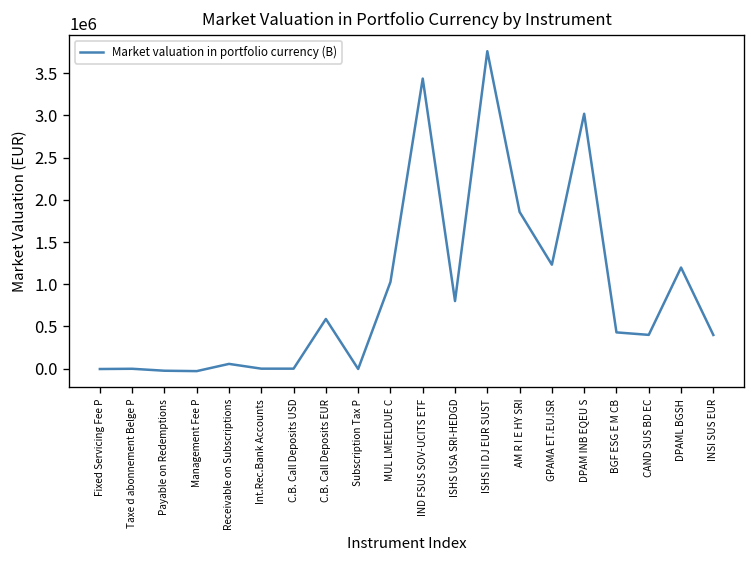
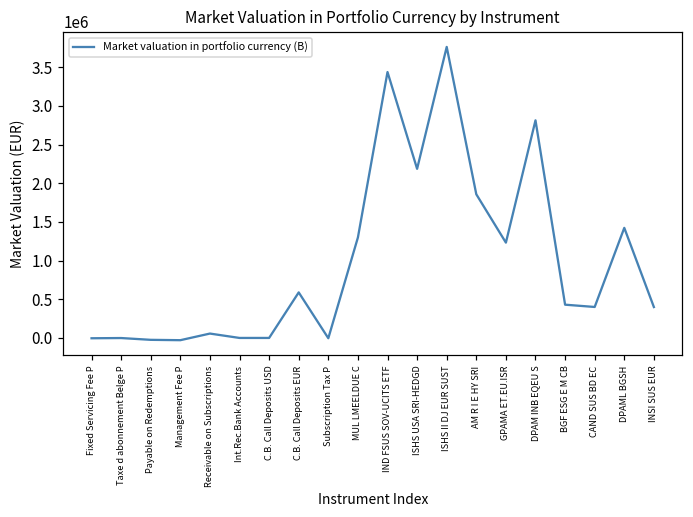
  {
    "Fixed Servicing Fee P": 0,
    "Taxe d abonnement Belge P": 0,
    "Payable on Redemptions": 0,
    "Management Fee P": 0,
    "Receivable on Subscriptions": 100000,
    "Int.Rec.Bank Accounts": 0,
    "C.B. Call Deposits USD": 0,
    "C.B. Call Deposits EUR": 600000,
    "Subscription Tax P": 0,
-   "MUL LMEELDUE C": 1000000,
+   "MUL LMEELDUE C": 1300000,
    "IND FSUS SOV-UCITS ETF": 3400000,
-   "ISHS USA SRI-HEDGD": 800000,
+   "ISHS USA SRI-HEDGD": 2200000,
    "ISHS II DJ EUR SUST": 3800000,
    "AM R I E HY SRI": 1900000,
    "GPAMA ET.EU.ISR": 1200000,
-   "DPAM INB EQEU S": 3000000,
+   "DPAM INB EQEU S": 2800000,
    "BGF ESG E M CB": 400000,
    "CAND SUS BD EC": 400000,
-   "DPAML BGSH": 1200000,
+   "DPAML BGSH": 1400000,
    "INSI SUS EUR": 400000
  }
